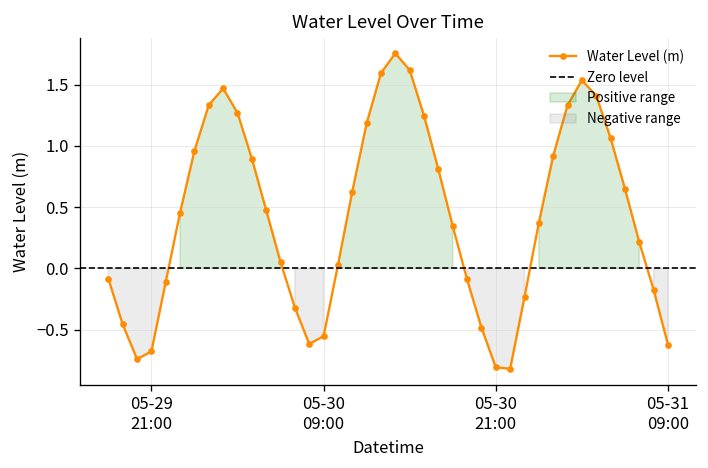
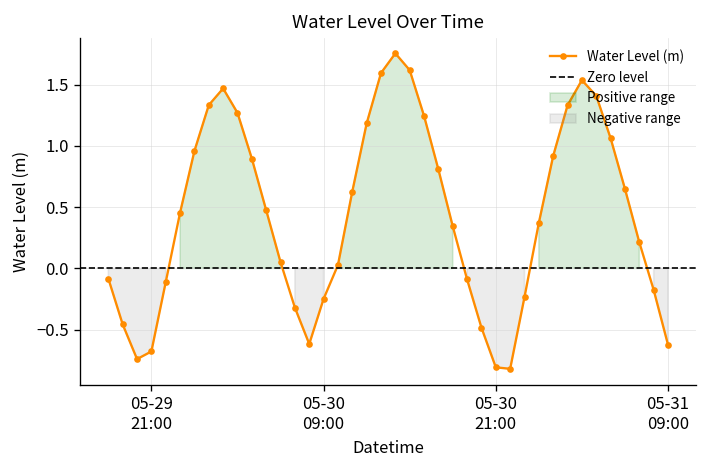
  {
    "05-29 21:00": -0.68,
-   "05-30 09:00": -0.55,
+   "05-30 09:00": -0.25,
    "05-30 21:00": -0.81,
    "05-31 09:00": -0.62
  }
